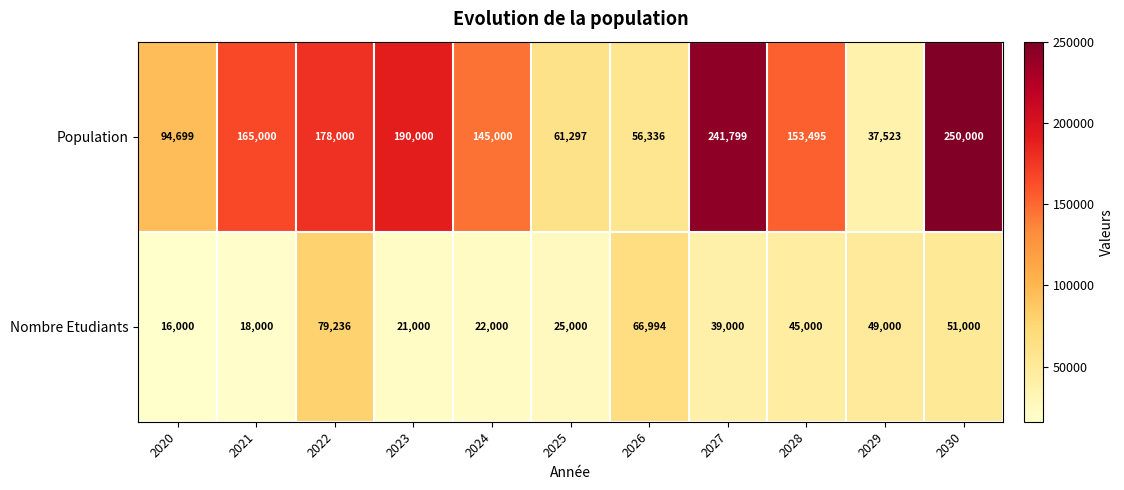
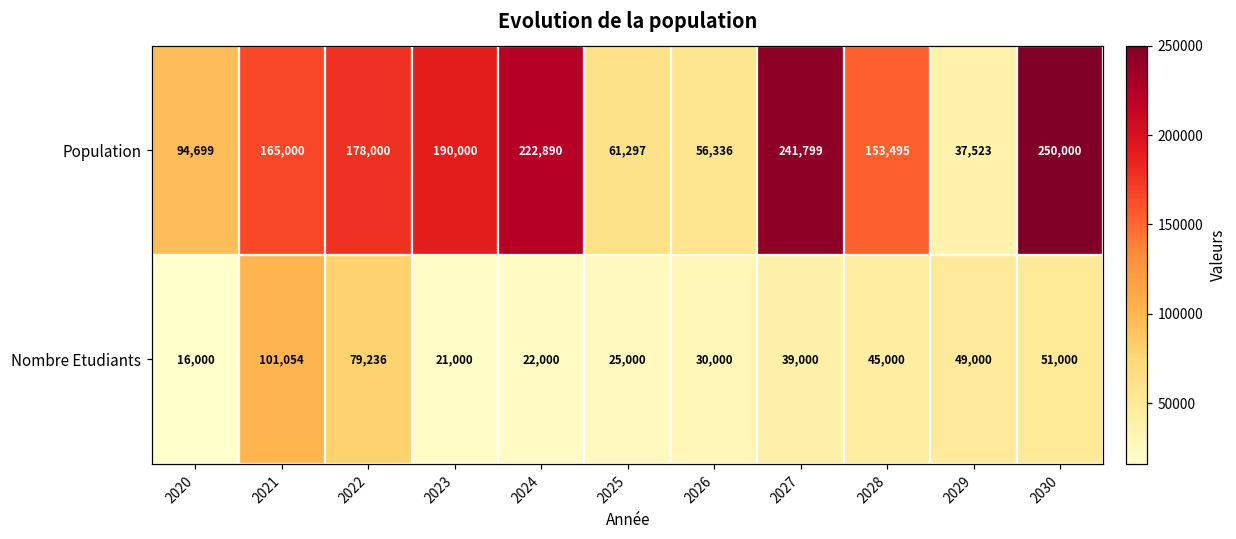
  {
    "Population": {
      "2020": "94,699",
      "2021": "165,000",
      "2022": "178,000",
      "2023": "190,000",
-     "2024": "145,000",
+     "2024": "222,890",
      "2025": "61,297",
      "2026": "56,336",
      "2027": "241,799",
      "2028": "153,495",
      "2029": "37,523",
      "2030": "250,000"
    },
    "Nombre Etudiants": {
      "2020": "16,000",
-     "2021": "18,000",
+     "2021": "101,054",
      "2022": "79,236",
      "2023": "21,000",
      "2024": "22,000",
      "2025": "25,000",
-     "2026": "66,994",
+     "2026": "30,000",
      "2027": "39,000",
      "2028": "45,000",
      "2029": "49,000",
      "2030": "51,000"
    }
  }
